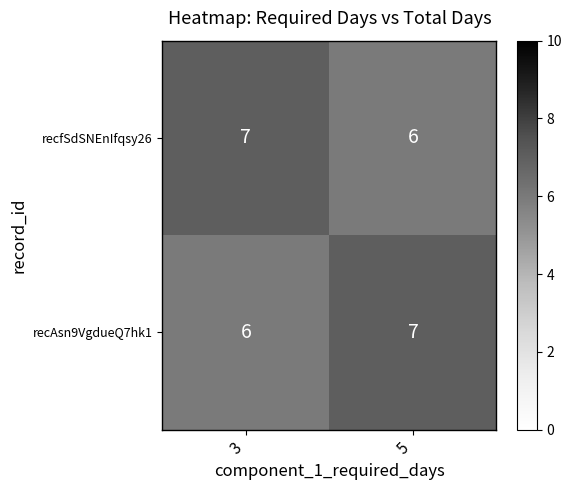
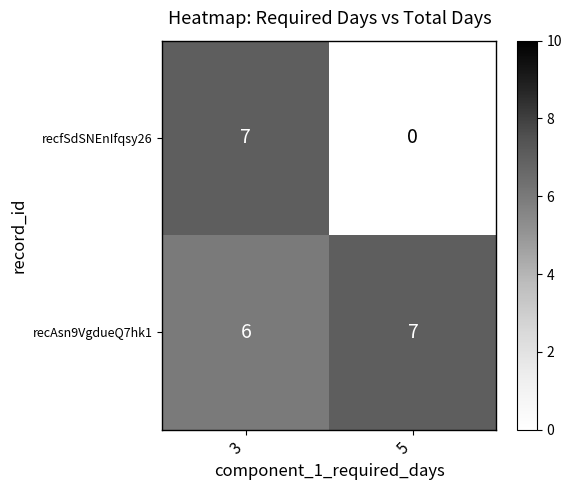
  {
    "recfSdSNEnIfqsy26": {
      "3": 7,
-     "5": 6
+     "5": 0
    },
    "recAsn9VgdueQ7hk1": {
      "3": 6,
      "5": 7
    }
  }
